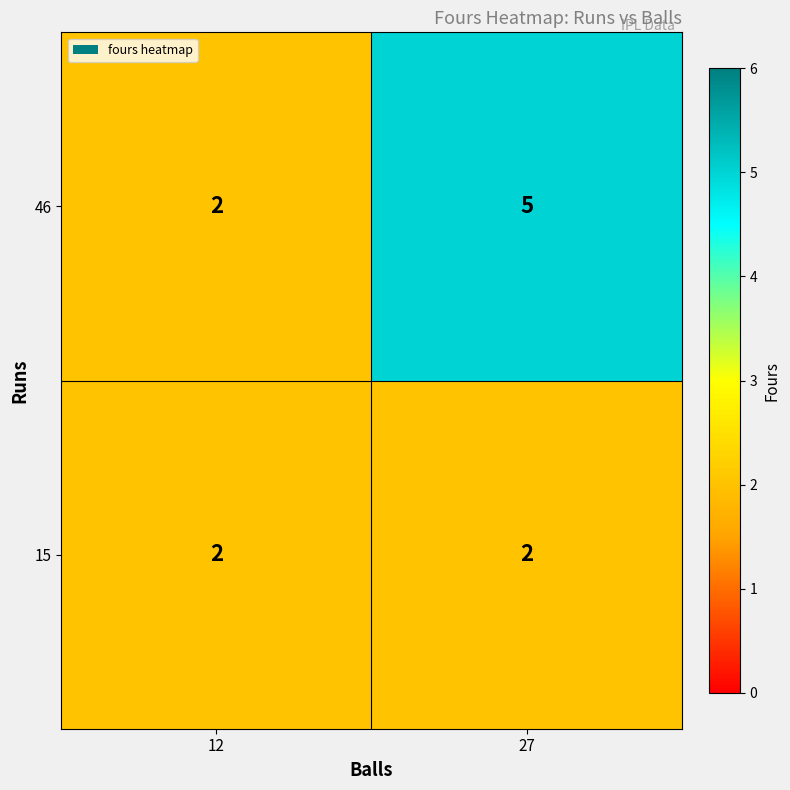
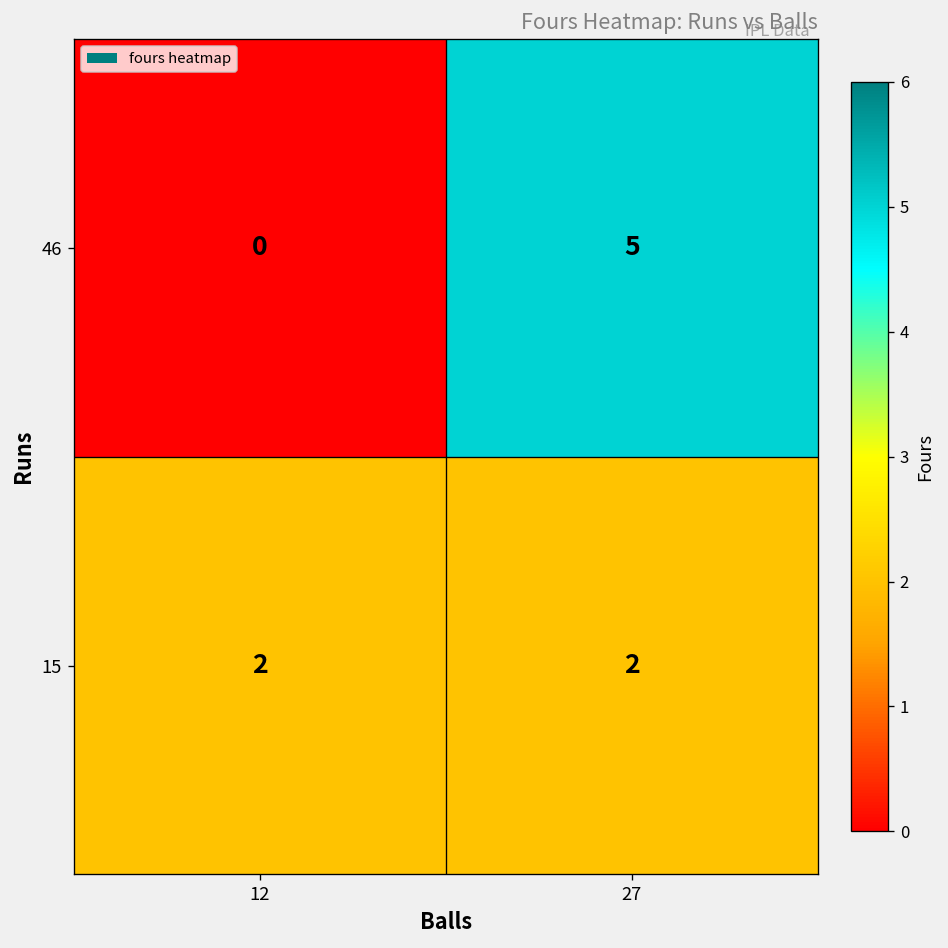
  {
    "46": {
-     "12": 2,
+     "12": 0,
      "27": 5
    },
    "15": {
      "12": 2,
      "27": 2
    }
  }
